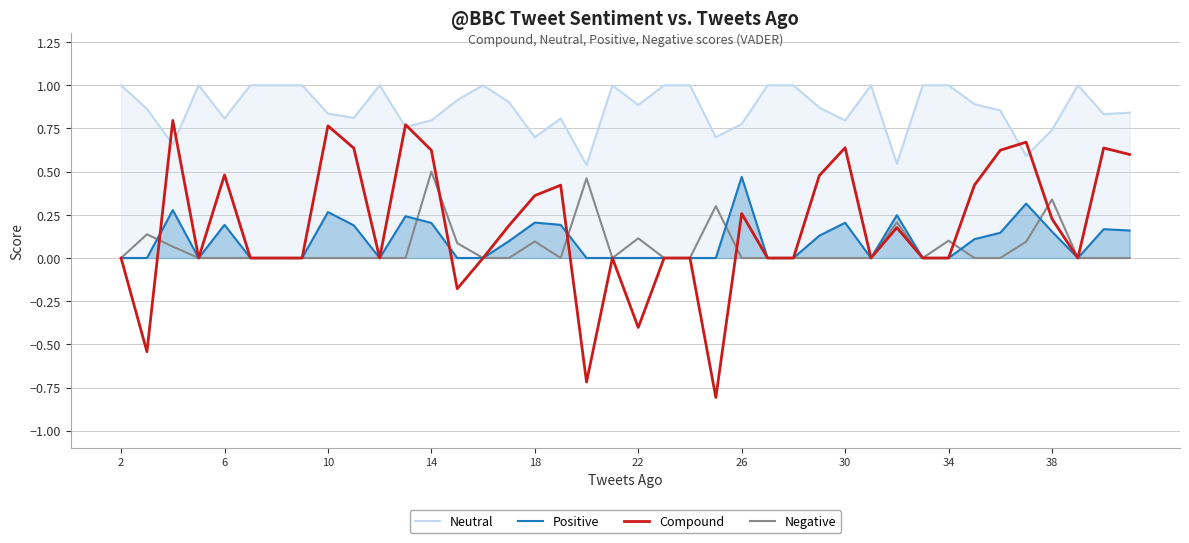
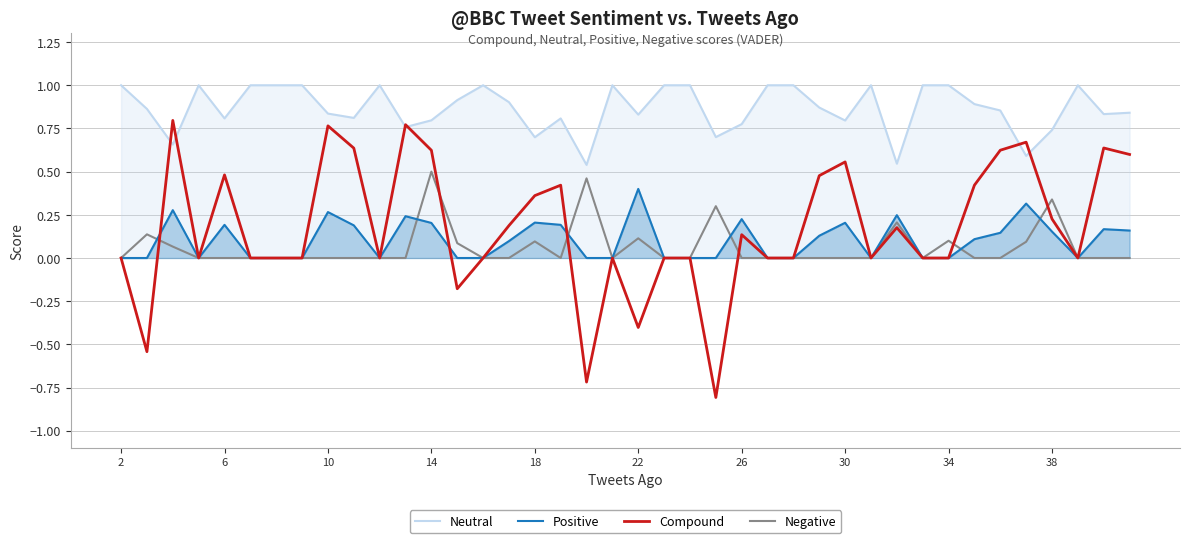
  {
    "Neutral": {
      "2": 1.00,
      "6": 0.81,
      "10": 0.84,
      "14": 0.80,
      "18": 0.70,
-     "22": 0.89,
+     "22": 0.83,
      "26": 0.78,
      "30": 0.80,
      "34": 1.00,
      "38": 0.74
    },
    "Positive": {
      "6": 0.19,
      "10": 0.27,
      "14": 0.20,
      "18": 0.21,
-     "22": 0.0,
-     "26": 0.47,
+     "22": 0.4,
+     "26": 0.23,
      "30": 0.20,
      "38": 0.15
    },
    "Compound": {
      "6": 0.48,
      "10": 0.77,
      "14": 0.62,
      "18": 0.36,
      "22": -0.40,
-     "26": 0.26,
-     "30": 0.64,
+     "26": 0.14,
+     "30": 0.56,
      "38": 0.23
    },
    "Negative": {
      "6": 0.00,
      "10": 0.00,
      "14": 0.50,
      "18": 0.10,
      "22": 0.11,
      "26": 0.00,
      "30": 0.00,
      "34": 0.10,
      "38": 0.34
    }
  }
